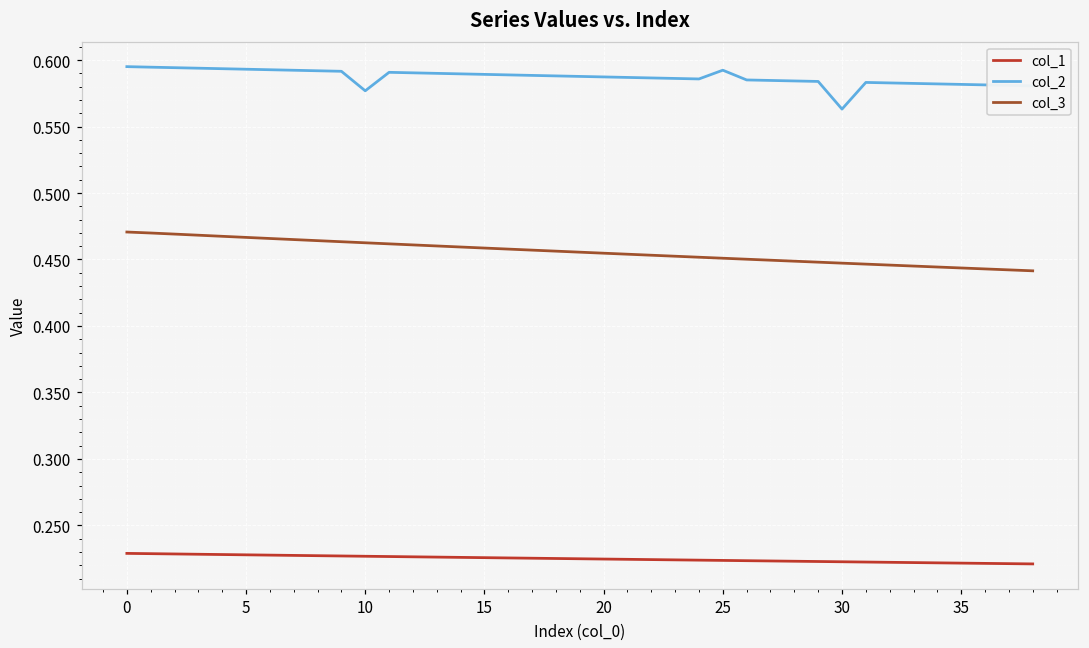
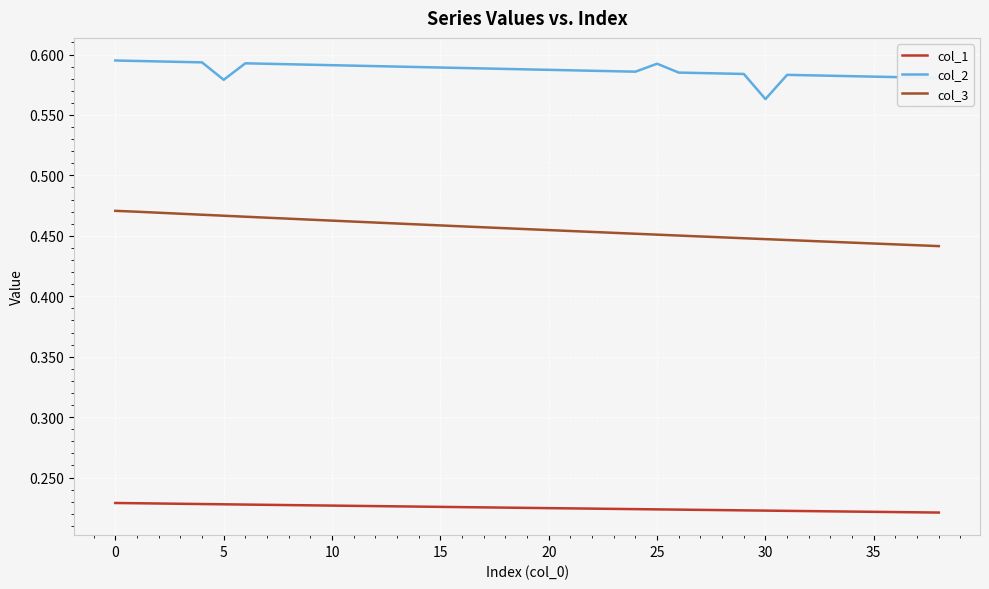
  {
    "col_2": {
      "0": 0.595,
-     "5": 0.593,
-     "10": 0.577,
+     "5": 0.579,
+     "10": 0.591,
      "15": 0.589,
      "20": 0.587,
      "25": 0.592,
      "30": 0.563,
      "35": 0.582
    }
  }
